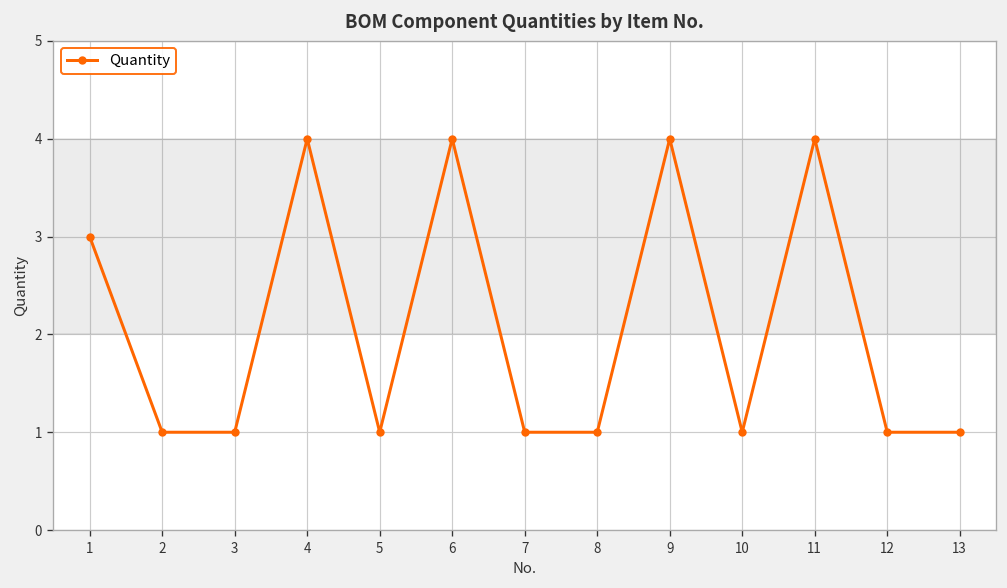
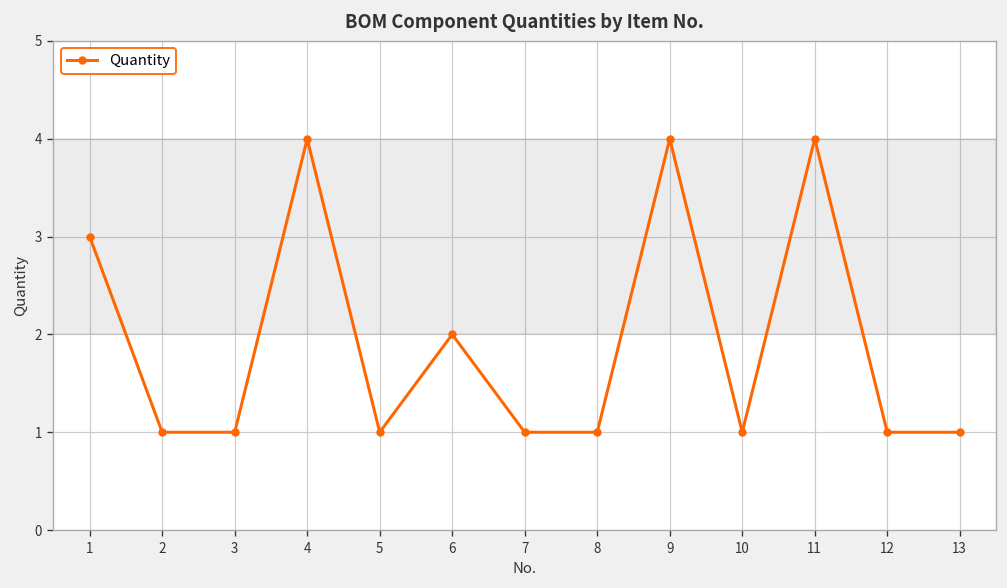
  {
    "1": 3,
    "2": 1,
    "3": 1,
    "4": 4,
    "5": 1,
-   "6": 4,
+   "6": 2,
    "7": 1,
    "8": 1,
    "9": 4,
    "10": 1,
    "11": 4,
    "12": 1,
    "13": 1
  }
